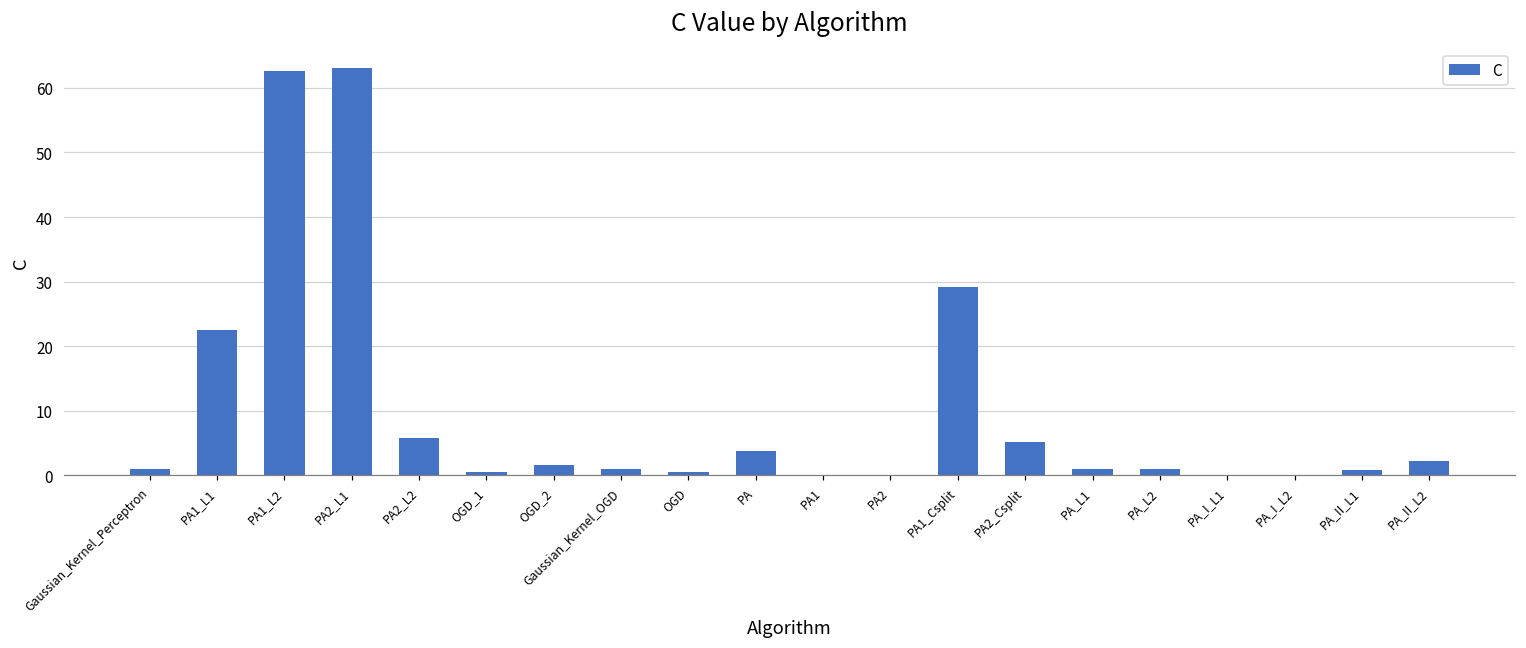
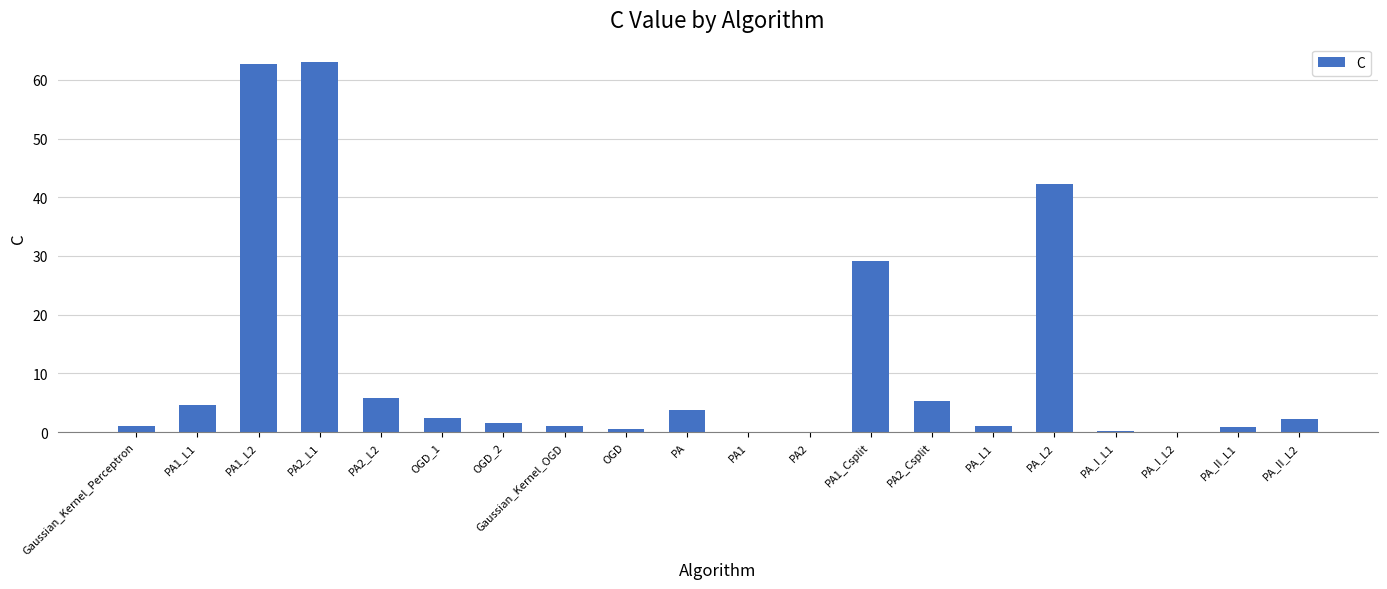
  {
    "Gaussian_Kernel_Perceptron": 1,
-   "PA1_L1": 23,
+   "PA1_L1": 5,
    "PA1_L2": 63,
    "PA2_L1": 63,
    "PA2_L2": 6,
-   "OGD_1": 0,
+   "OGD_1": 2,
    "OGD_2": 2,
    "Gaussian_Kernel_OGD": 1,
    "OGD": 1,
    "PA": 4,
    "PA1_Csplit": 29,
    "PA2_Csplit": 5,
    "PA_L1": 1,
-   "PA_L2": 1,
+   "PA_L2": 42,
    "PA_II_L1": 1,
    "PA_II_L2": 2
  }
